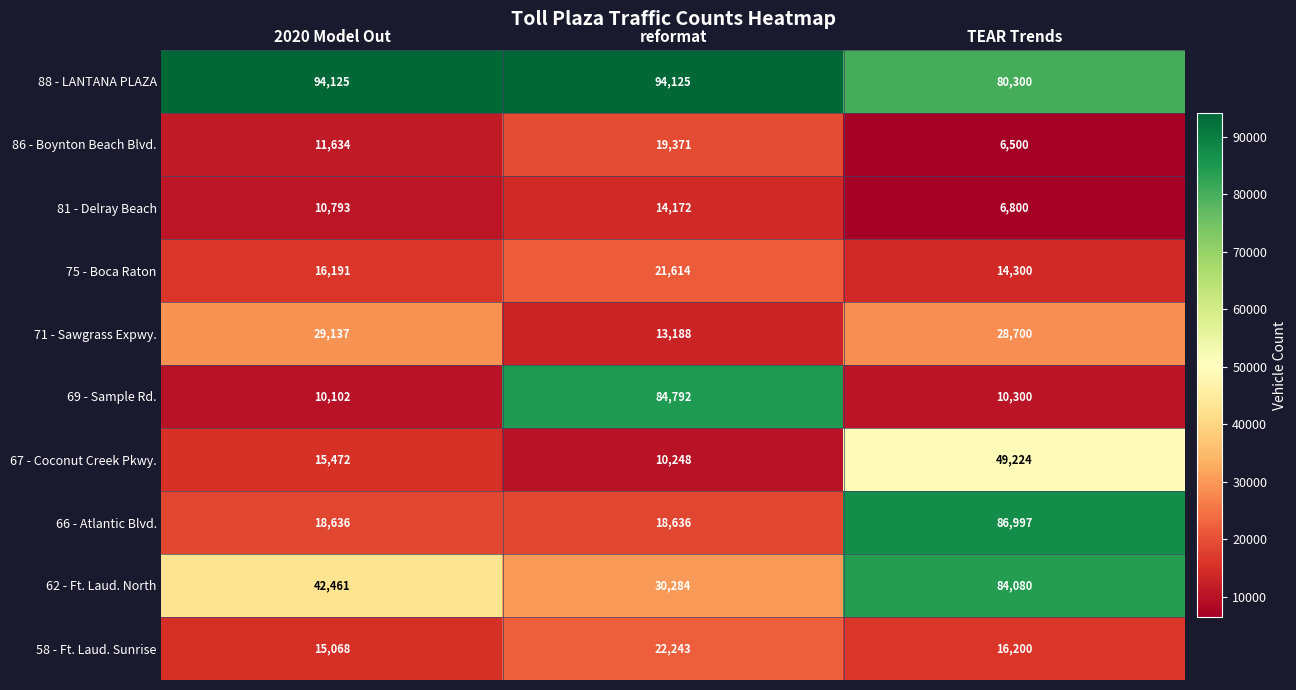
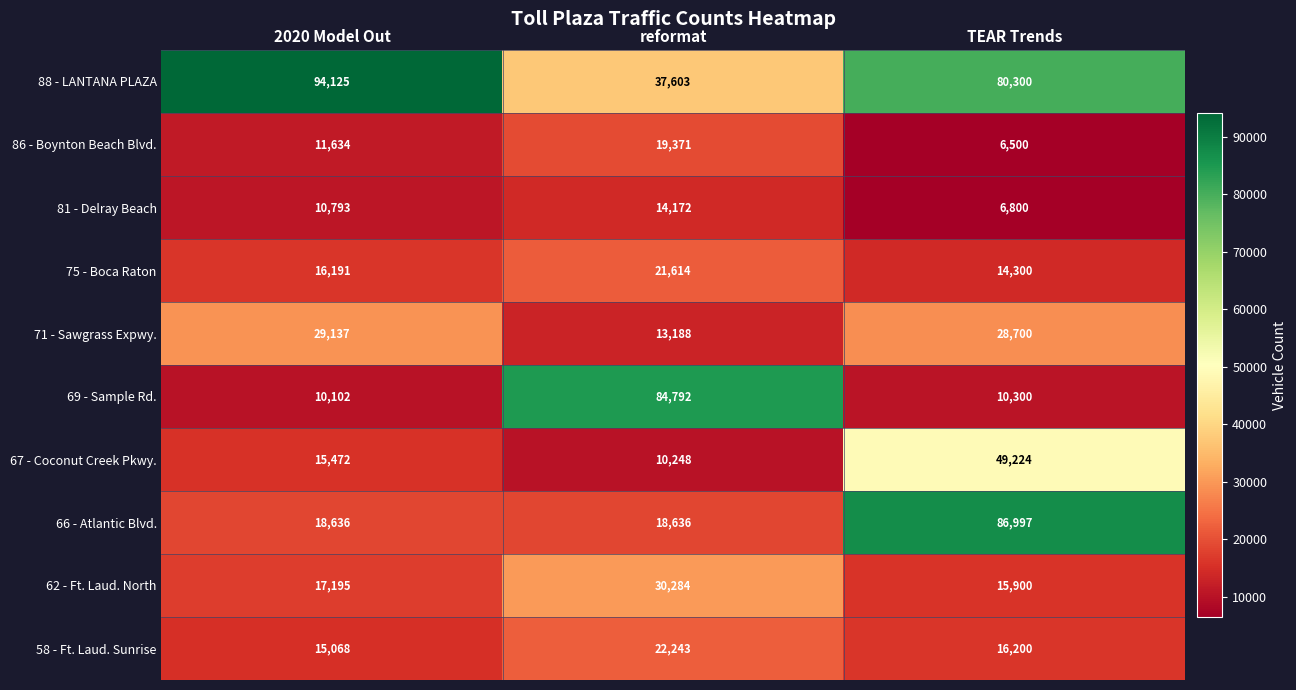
  {
    "88 - LANTANA PLAZA": {
      "2020 Model Out": "94,125",
-     "reformat": "94,125",
+     "reformat": "37,603",
      "TEAR Trends": "80,300"
    },
    "86 - Boynton Beach Blvd.": {
      "2020 Model Out": "11,634",
      "reformat": "19,371",
      "TEAR Trends": "6,500"
    },
    "81 - Delray Beach": {
      "2020 Model Out": "10,793",
      "reformat": "14,172",
      "TEAR Trends": "6,800"
    },
    "75 - Boca Raton": {
      "2020 Model Out": "16,191",
      "reformat": "21,614",
      "TEAR Trends": "14,300"
    },
    "71 - Sawgrass Expwy.": {
      "2020 Model Out": "29,137",
      "reformat": "13,188",
      "TEAR Trends": "28,700"
    },
    "69 - Sample Rd.": {
      "2020 Model Out": "10,102",
      "reformat": "84,792",
      "TEAR Trends": "10,300"
    },
    "67 - Coconut Creek Pkwy.": {
      "2020 Model Out": "15,472",
      "reformat": "10,248",
      "TEAR Trends": "49,224"
    },
    "66 - Atlantic Blvd.": {
      "2020 Model Out": "18,636",
      "reformat": "18,636",
      "TEAR Trends": "86,997"
    },
    "62 - Ft. Laud. North": {
-     "2020 Model Out": "42,461",
+     "2020 Model Out": "17,195",
      "reformat": "30,284",
-     "TEAR Trends": "84,080"
+     "TEAR Trends": "15,900"
    },
    "58 - Ft. Laud. Sunrise": {
      "2020 Model Out": "15,068",
      "reformat": "22,243",
      "TEAR Trends": "16,200"
    }
  }
